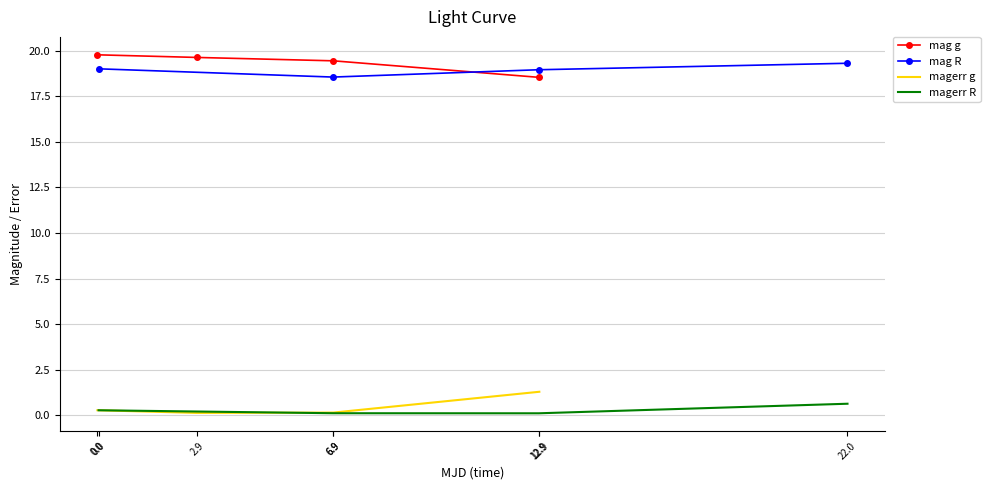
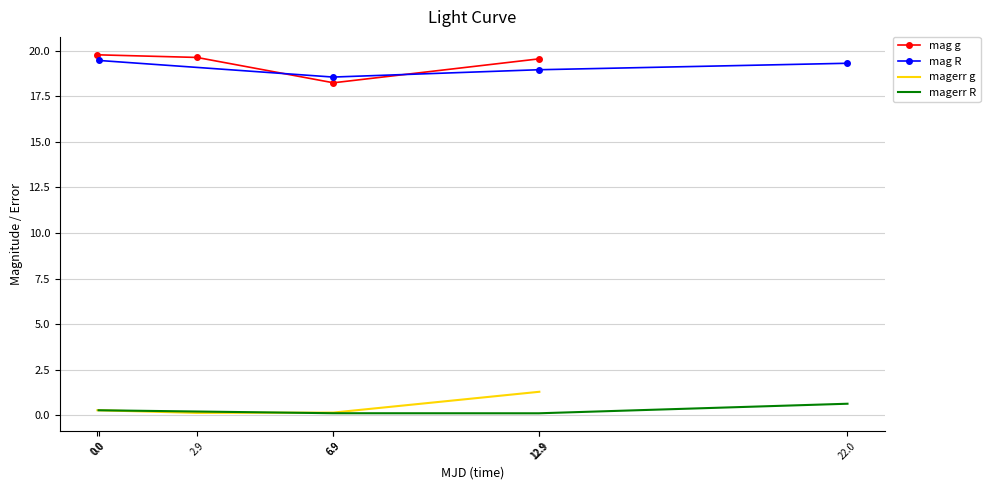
  {
    "mag g": {
      "0.0": 19.8,
      "2.9": 19.6,
-     "6.9": 19.4,
-     "12.9": 18.5
+     "6.9": 18.2,
+     "12.9": 19.6
    },
    "mag R": {
-     "0.0": 19.0,
+     "0.0": 19.5,
      "6.9": 18.5,
      "12.9": 19.0,
      "22.0": 19.3
    },
    "magerr g": {
      "2.9": 0.1,
      "12.9": 1.3
    },
    "magerr R": {
      "12.9": 0.1,
      "22.0": 0.6
    }
  }
